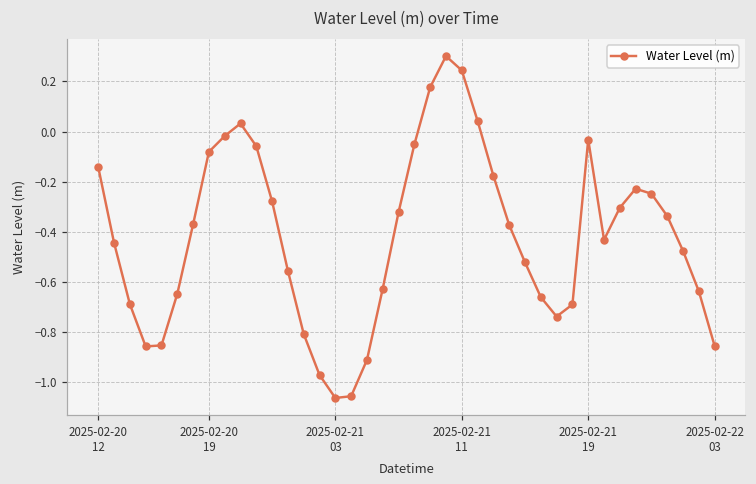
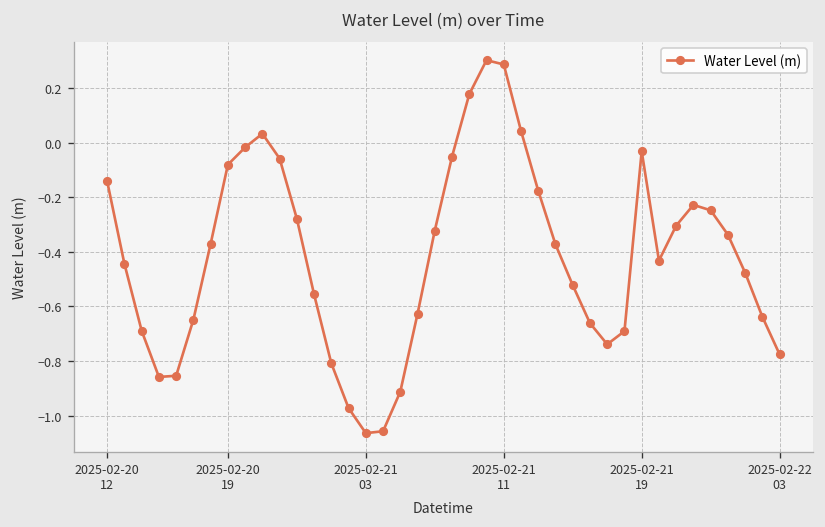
  {
    "2025-02-20 12": -0.14,
    "2025-02-20 19": -0.08,
    "2025-02-21 03": -1.06,
-   "2025-02-21 11": 0.24,
+   "2025-02-21 11": 0.29,
    "2025-02-21 19": -0.03,
-   "2025-02-22 03": -0.86
+   "2025-02-22 03": -0.78
  }
